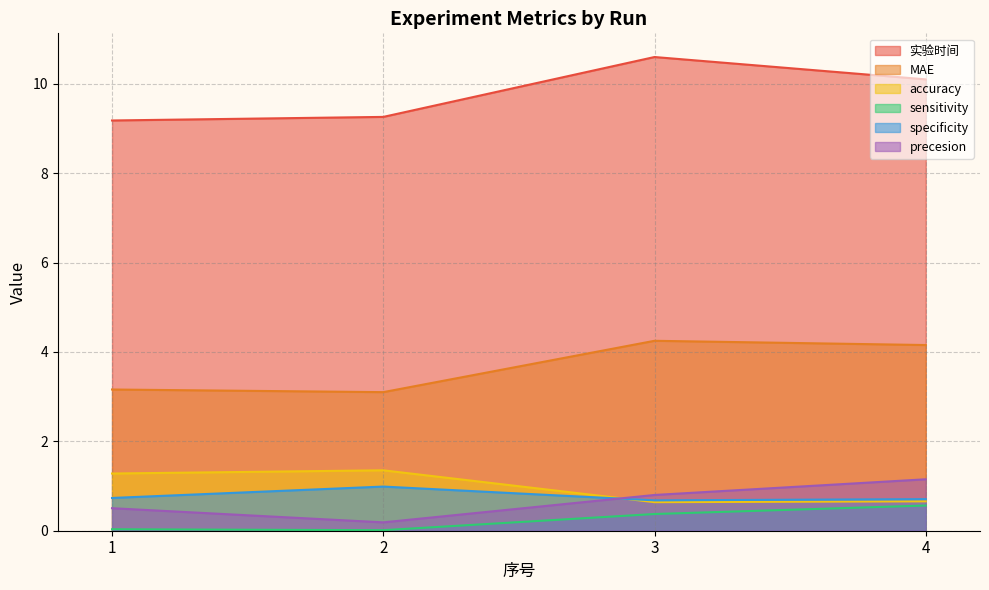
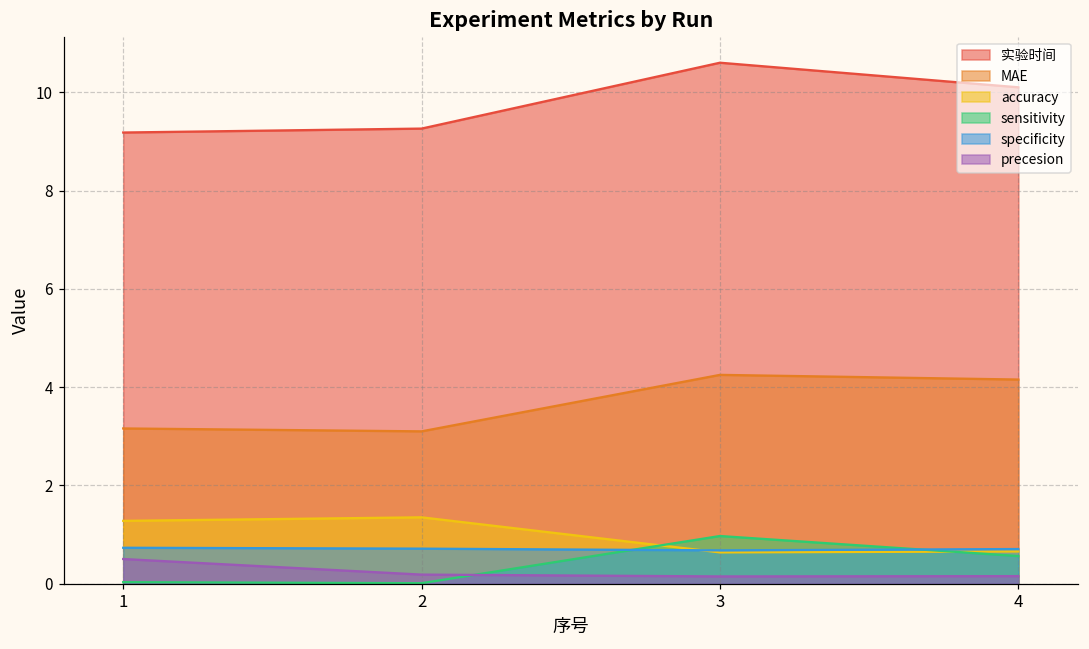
  {
    "accuracy": {
      "1": 1.3,
      "2": 1.4
    },
    "sensitivity": {
      "1": 0.0,
      "2": 0.0,
-     "3": 0.4,
+     "3": 1.0,
      "4": 0.6
    },
    "specificity": {
      "1": 0.7,
-     "2": 1.0
+     "2": 0.7
    },
    "precesion": {
      "1": 0.5,
      "2": 0.2,
-     "3": 0.8,
-     "4": 1.2
+     "3": 0.2,
+     "4": 0.2
    }
  }
